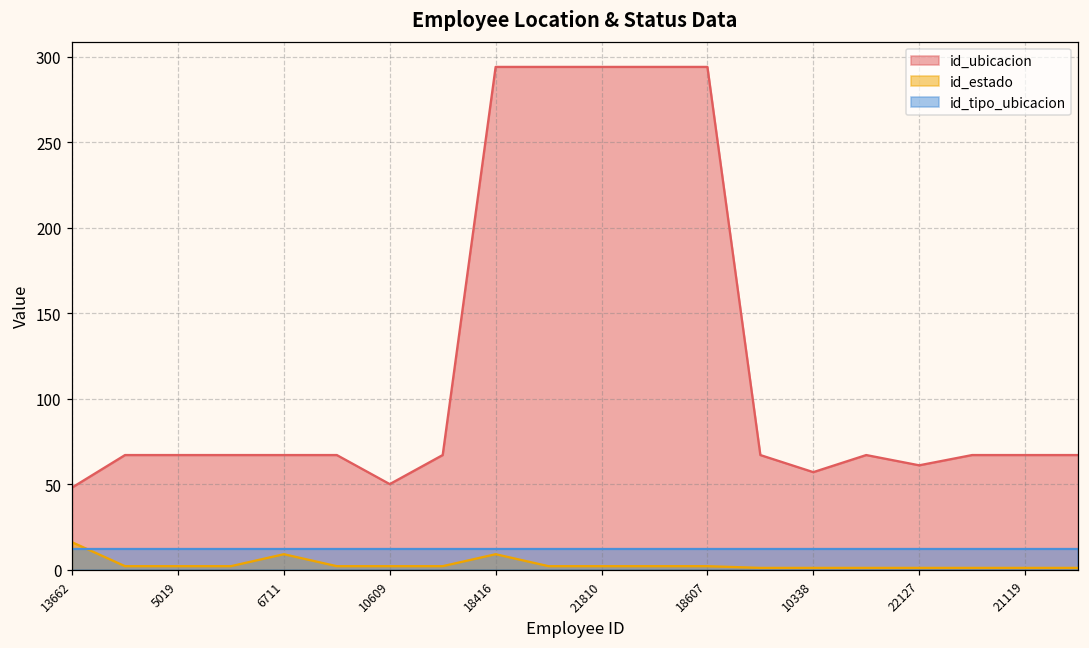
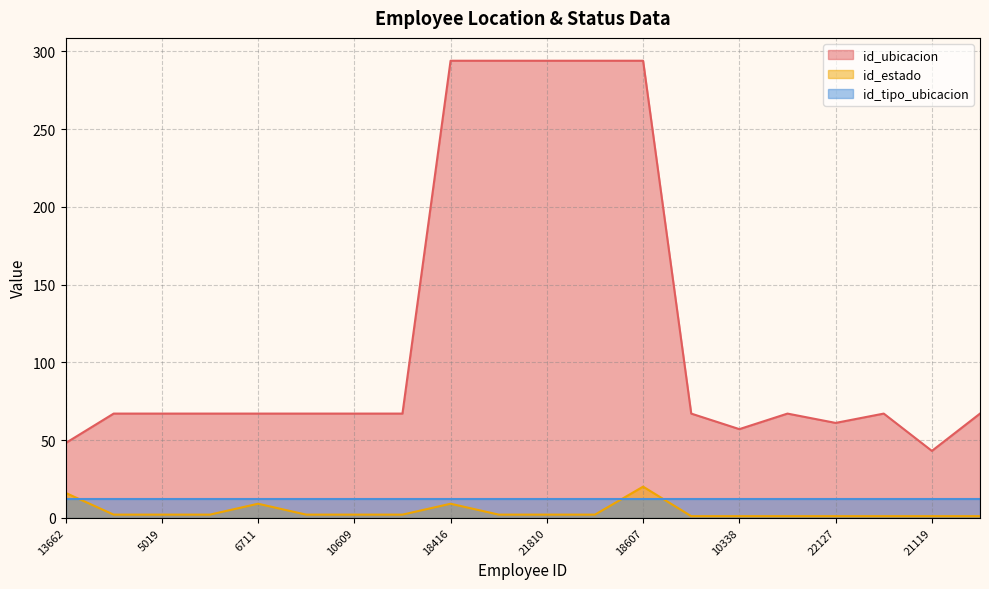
  {
    "id_ubicacion": {
      "13662": 48,
      "5019": 67,
      "6711": 67,
-     "10609": 50,
+     "10609": 67,
      "18416": 294,
      "21810": 294,
      "18607": 294,
      "10338": 57,
      "22127": 61,
-     "21119": 67
+     "21119": 43
    },
    "id_estado": {
      "13662": 16,
      "5019": 2,
      "6711": 9,
      "10609": 2,
      "18416": 9,
      "21810": 2,
-     "18607": 2,
+     "18607": 20,
      "10338": 1,
      "22127": 1,
      "21119": 1
    },
    "id_tipo_ubicacion": {
      "13662": 12,
      "5019": 12,
      "6711": 12,
      "10609": 12,
      "18416": 12,
      "21810": 12,
      "18607": 12,
      "10338": 12,
      "22127": 12,
      "21119": 12
    }
  }
